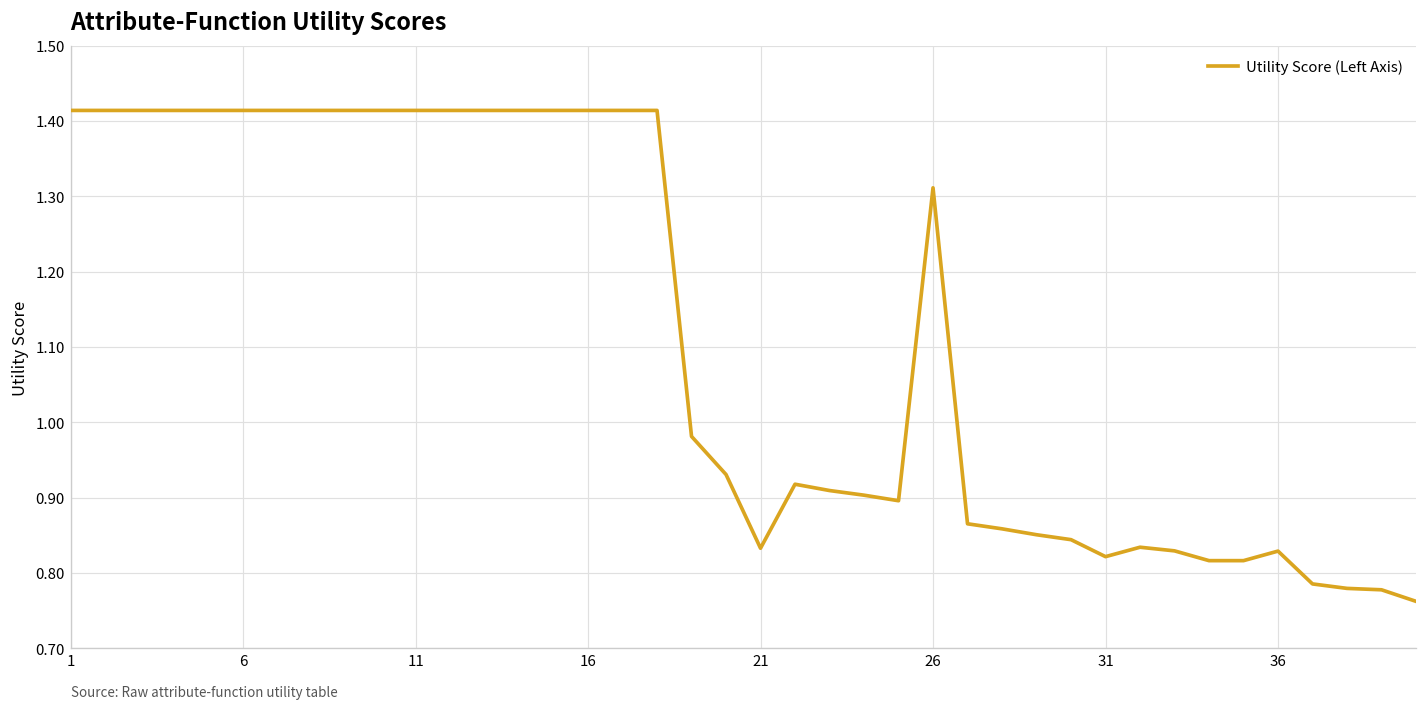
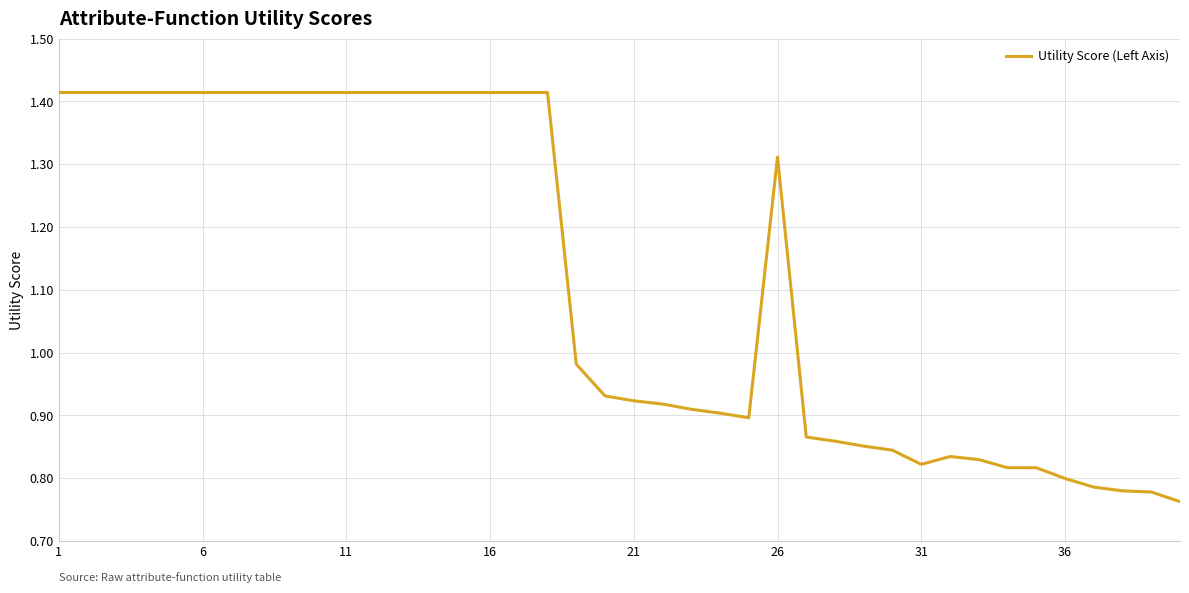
  {
    "1": 1.41,
    "6": 1.41,
    "11": 1.41,
    "16": 1.41,
-   "21": 0.83,
+   "21": 0.92,
    "26": 1.31,
    "31": 0.82,
-   "36": 0.83
+   "36": 0.80
  }
